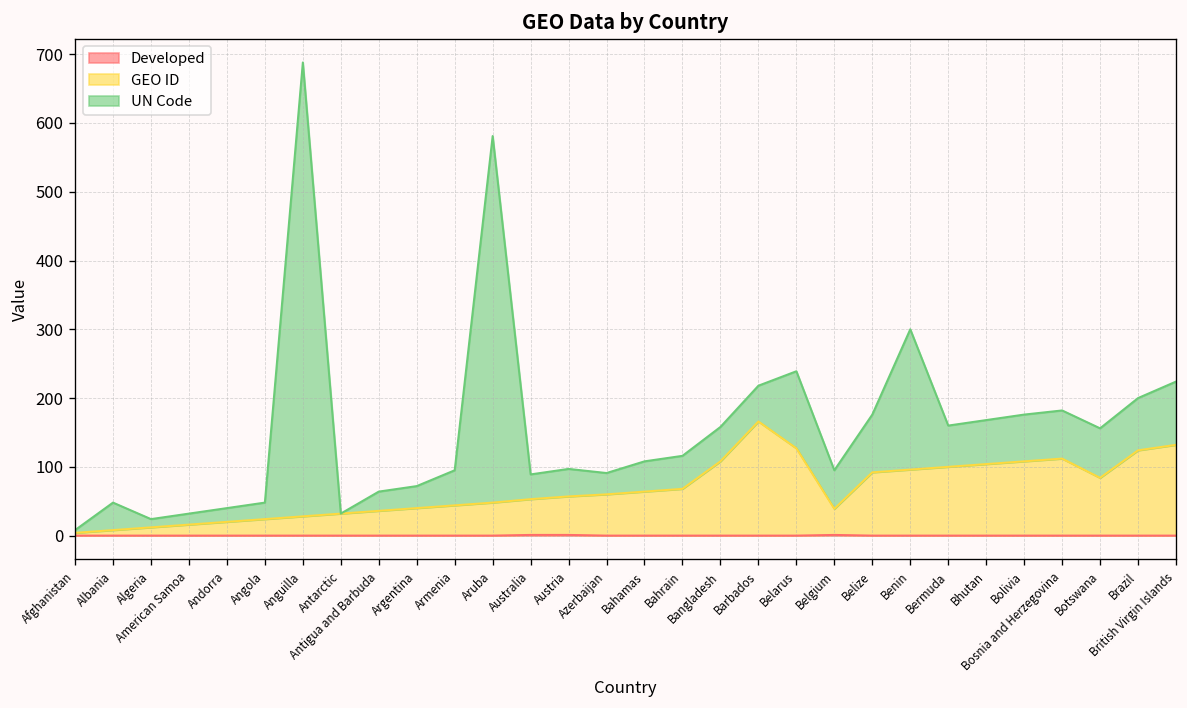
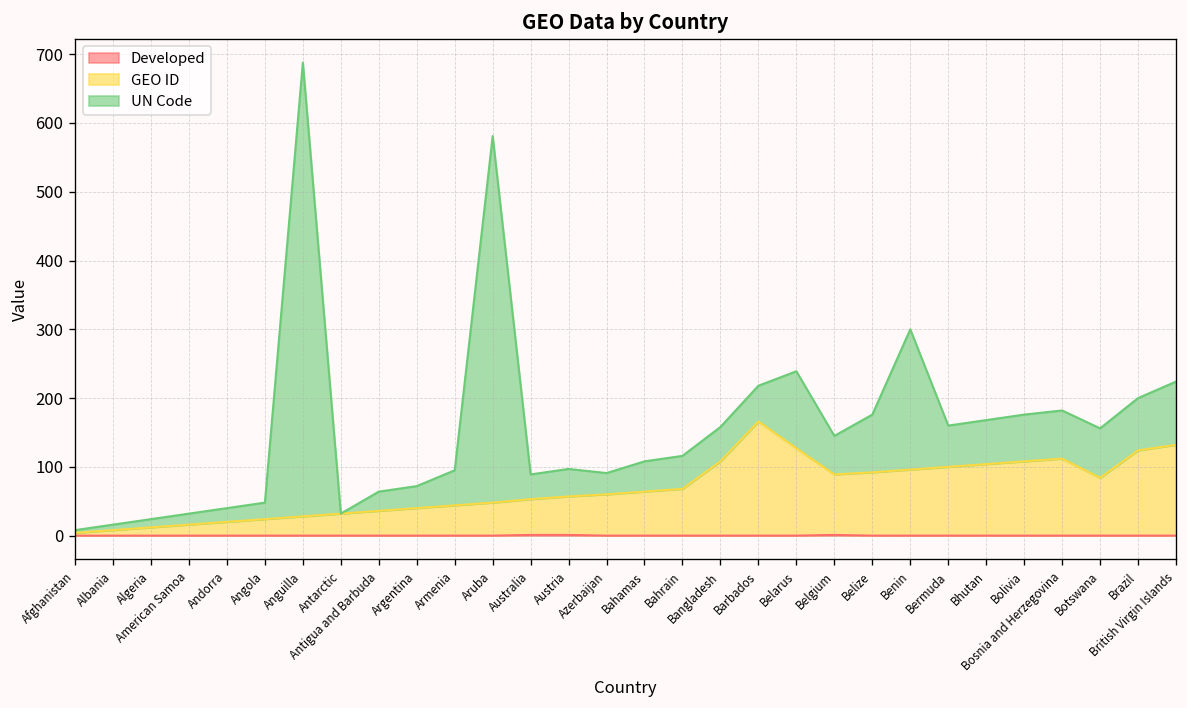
  {
    "Developed": {
      "Albania": 0,
      "Algeria": 0,
      "American Samoa": 0,
      "Andorra": 0,
      "Angola": 0,
      "Anguilla": 0,
      "Antarctic": 0,
      "Antigua and Barbuda": 0,
      "Argentina": 0,
      "Armenia": 0,
      "Aruba": 0,
      "Australia": 0,
      "Austria": 0,
      "Azerbaijan": 0,
      "Bahamas": 0,
      "Bahrain": 0,
      "Bangladesh": 0,
      "Barbados": 0,
      "Belarus": 0,
      "Belgium": 0,
      "Belize": 0,
      "Benin": 0,
      "Bermuda": 0,
      "Bhutan": 0,
      "Bolivia": 0,
      "Bosnia and Herzegovina": 0,
      "Botswana": 0,
      "Brazil": 0,
      "British Virgin Islands": 0
    },
    "GEO ID": {
      "Albania": 10,
      "Algeria": 10,
      "American Samoa": 20,
      "Andorra": 20,
      "Angola": 20,
      "Anguilla": 30,
      "Antigua and Barbuda": 40,
      "Argentina": 40,
      "Armenia": 40,
      "Aruba": 50,
      "Australia": 50,
      "Austria": 60,
      "Azerbaijan": 60,
      "Bahamas": 60,
      "Bahrain": 70,
      "Bangladesh": 110,
      "Barbados": 170,
      "Belarus": 130,
-     "Belgium": 40,
+     "Belgium": 90,
      "Belize": 90,
      "Benin": 100,
      "Bermuda": 100,
      "Bhutan": 100,
      "Bolivia": 110,
      "Bosnia and Herzegovina": 110,
      "Botswana": 80,
      "Brazil": 120,
      "British Virgin Islands": 130
    },
    "UN Code": {
-     "Albania": 40,
+     "Albania": 10,
      "Algeria": 10,
      "American Samoa": 20,
      "Andorra": 20,
      "Angola": 20,
      "Anguilla": 660,
      "Antigua and Barbuda": 30,
      "Argentina": 30,
      "Armenia": 50,
      "Aruba": 530,
      "Australia": 40,
      "Austria": 40,
      "Azerbaijan": 30,
      "Bahamas": 40,
      "Bahrain": 50,
      "Bangladesh": 50,
      "Barbados": 50,
      "Belarus": 110,
      "Belgium": 60,
      "Belize": 80,
      "Benin": 200,
      "Bermuda": 60,
      "Bhutan": 60,
      "Bolivia": 70,
      "Bosnia and Herzegovina": 70,
      "Botswana": 70,
      "Brazil": 80,
      "British Virgin Islands": 90
    }
  }
